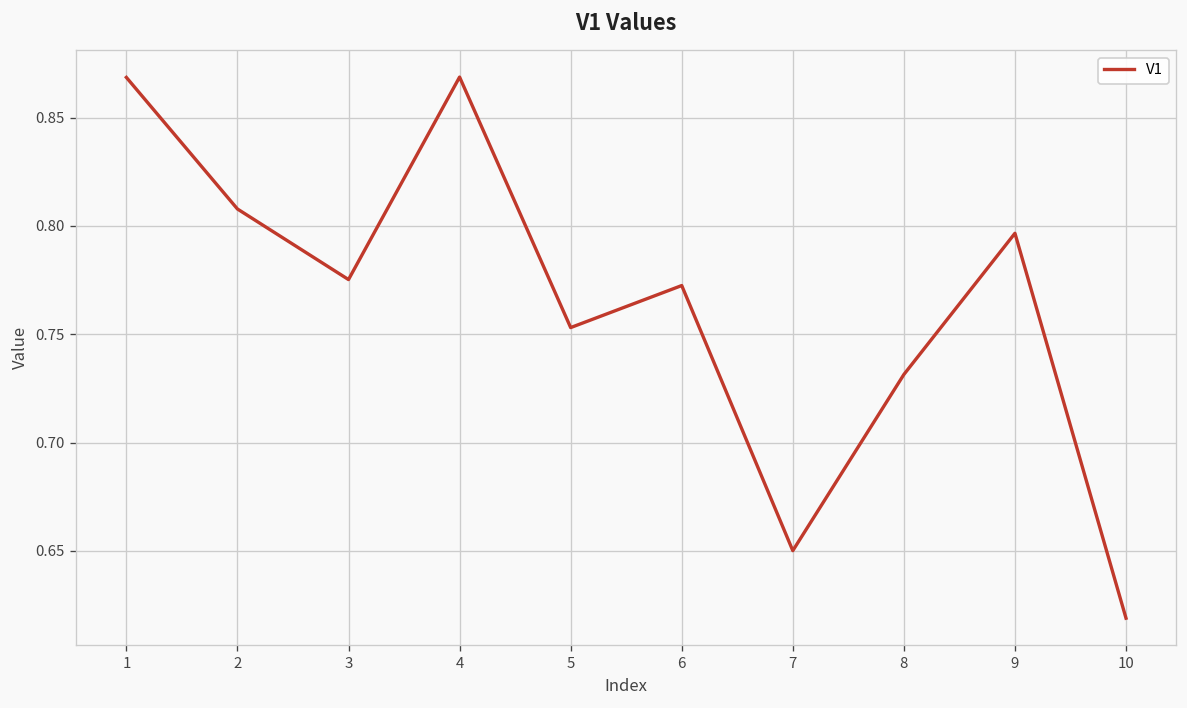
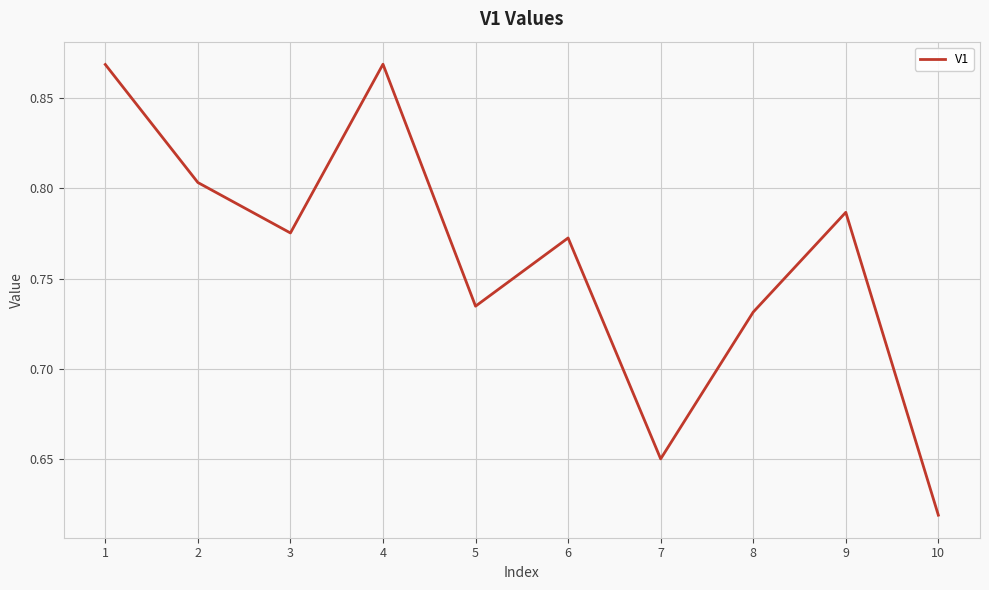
  {
    "1": 0.869,
-   "2": 0.808,
+   "2": 0.803,
    "3": 0.775,
    "4": 0.869,
-   "5": 0.753,
+   "5": 0.735,
    "6": 0.772,
    "7": 0.650,
    "8": 0.731,
-   "9": 0.797,
+   "9": 0.787,
    "10": 0.619
  }
